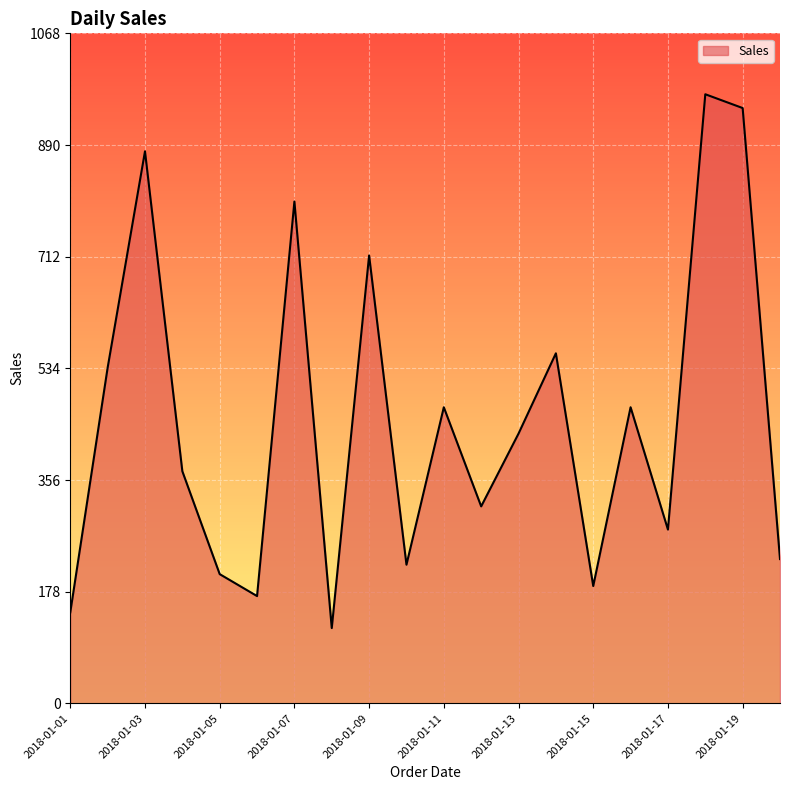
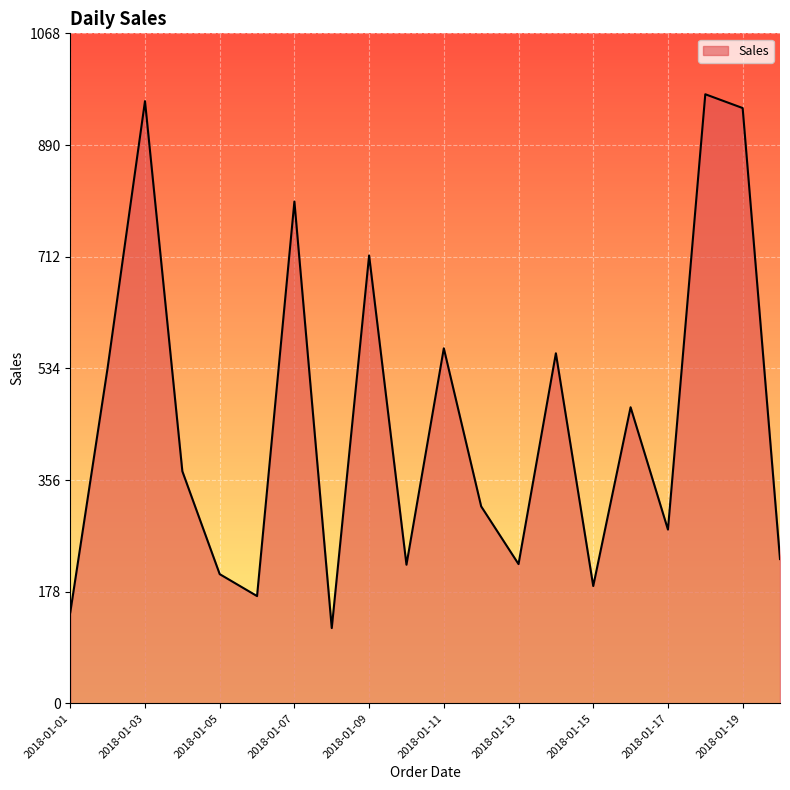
  {
    "2018-01-01": 150,
-   "2018-01-03": 880,
+   "2018-01-03": 960,
    "2018-01-05": 210,
    "2018-01-07": 800,
    "2018-01-09": 710,
-   "2018-01-11": 470,
-   "2018-01-13": 430,
+   "2018-01-11": 570,
+   "2018-01-13": 220,
    "2018-01-15": 190,
    "2018-01-17": 280,
    "2018-01-19": 950
  }
